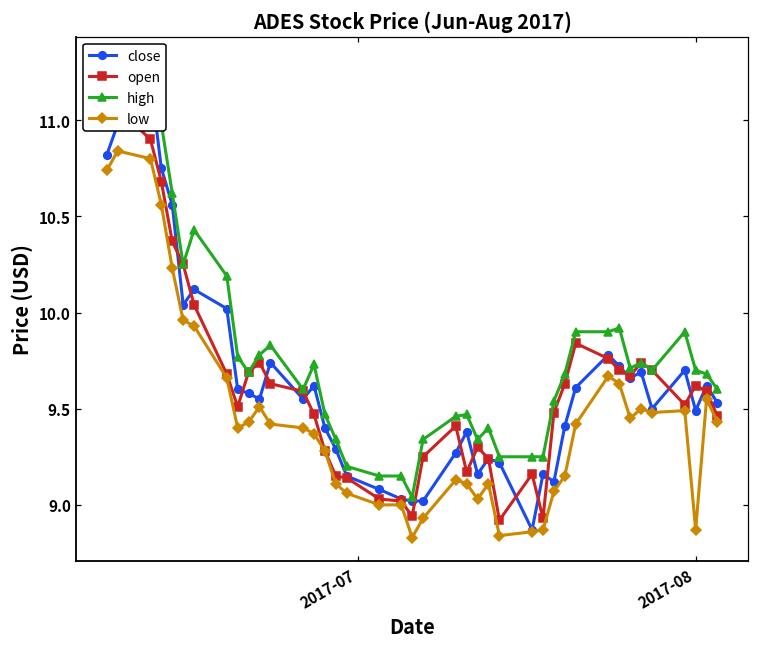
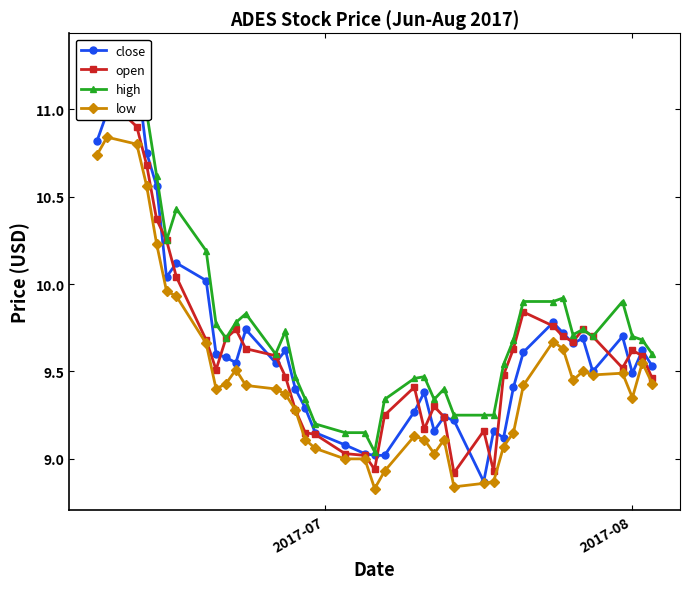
  {
    "close": {
      "2017-08": 9.49
    },
    "open": {
      "2017-08": 9.62
    },
    "high": {
      "2017-08": 9.70
    },
    "low": {
-     "2017-08": 8.87
+     "2017-08": 9.35
    }
  }
